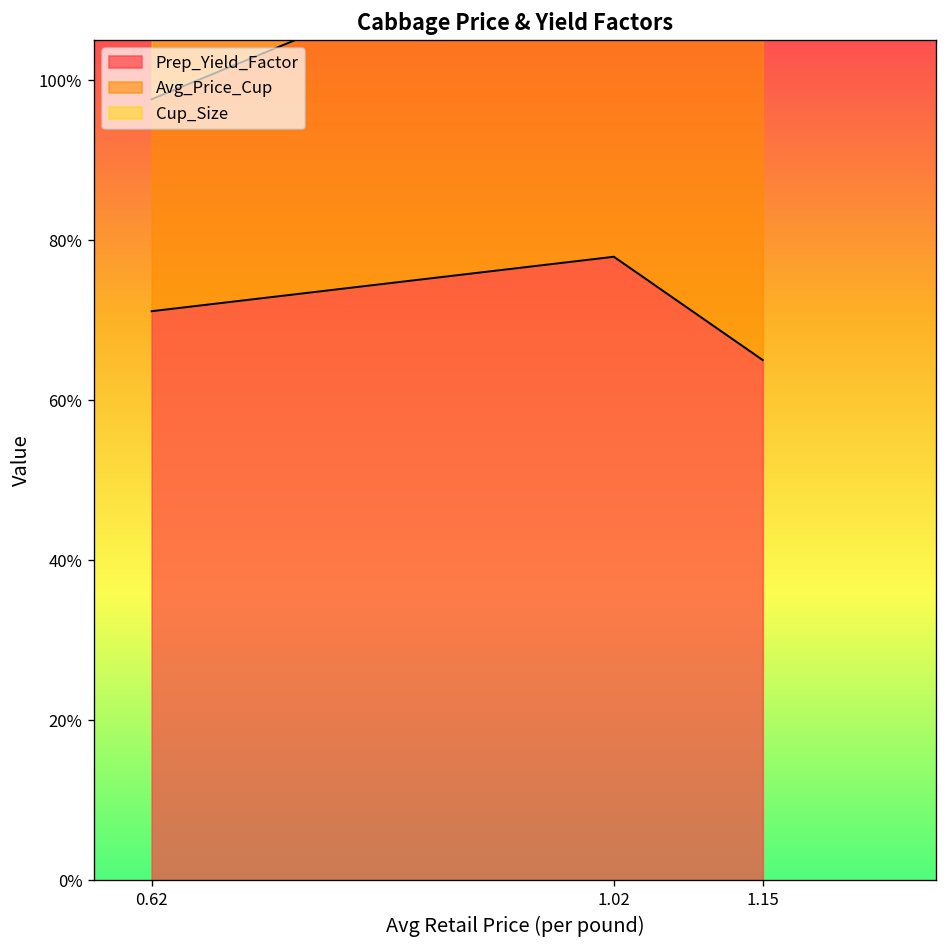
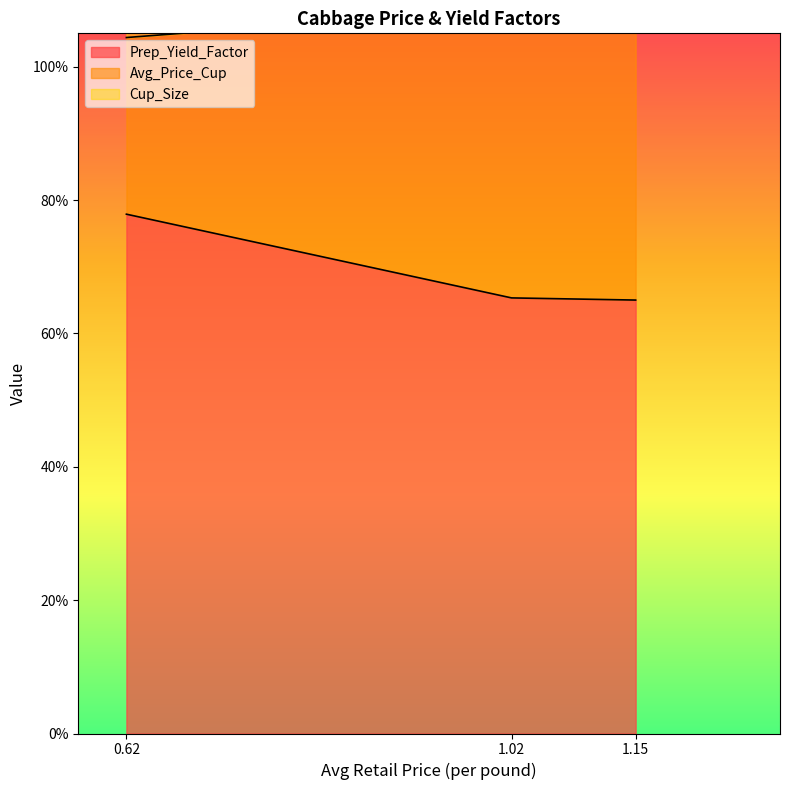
  {
    "Prep_Yield_Factor": {
-     "0.62": "71%",
-     "1.02": "78%",
+     "0.62": "78%",
+     "1.02": "65%",
      "1.15": "65%"
    }
  }
